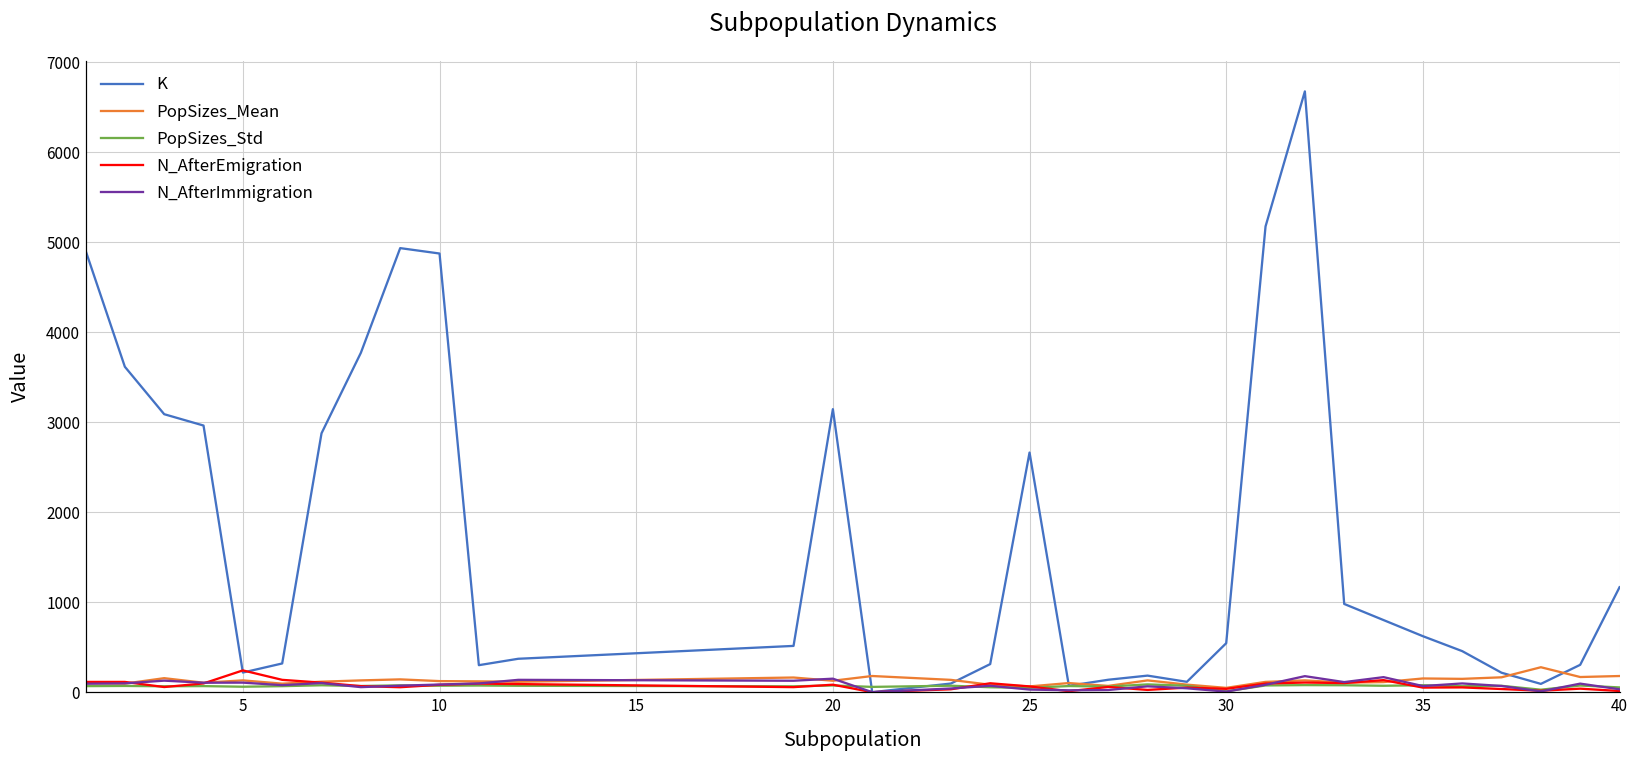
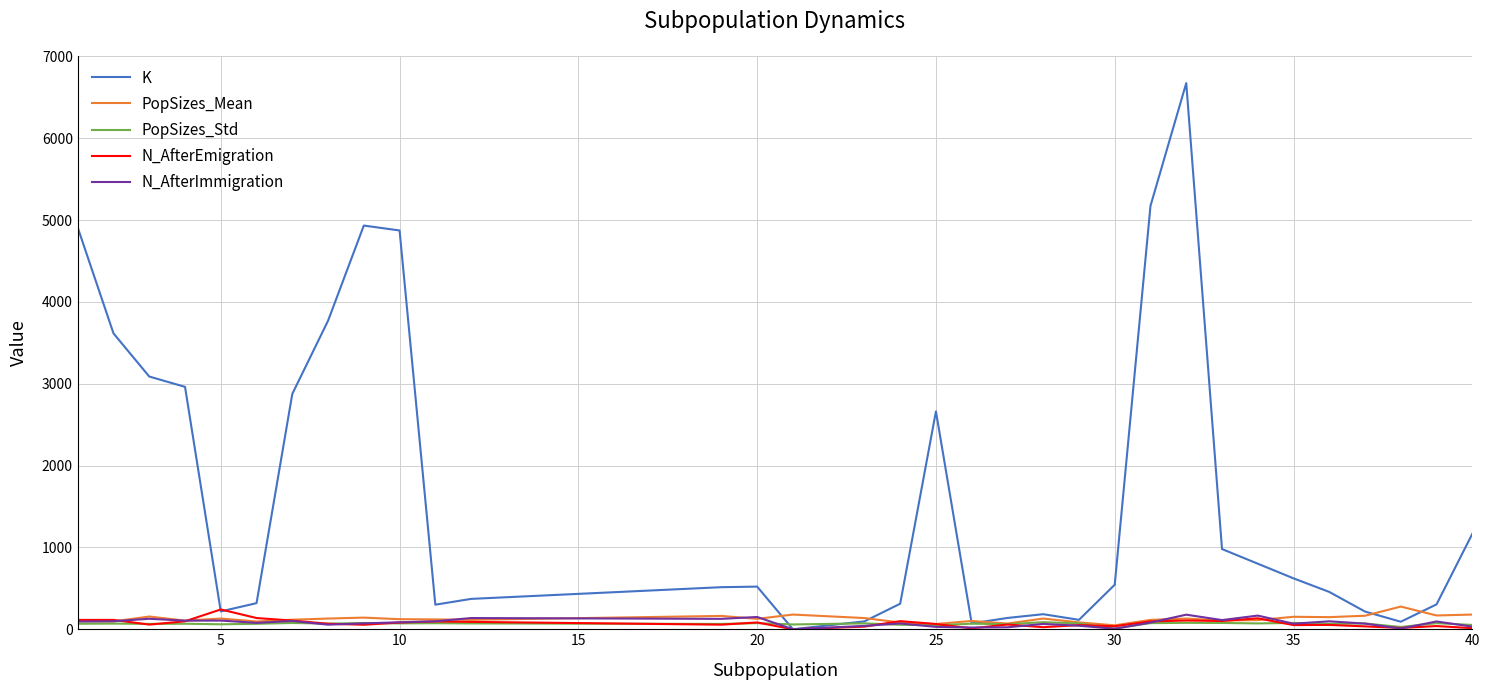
  {
    "K": {
      "10": 4900,
-     "20": 3100,
+     "20": 500,
      "25": 2700,
      "30": 500,
      "35": 600,
      "40": 1200
    },
    "PopSizes_Mean": {
      "10": 100,
      "35": 200,
      "40": 200
    },
    "PopSizes_Std": {
      "5": 100
    }
  }
